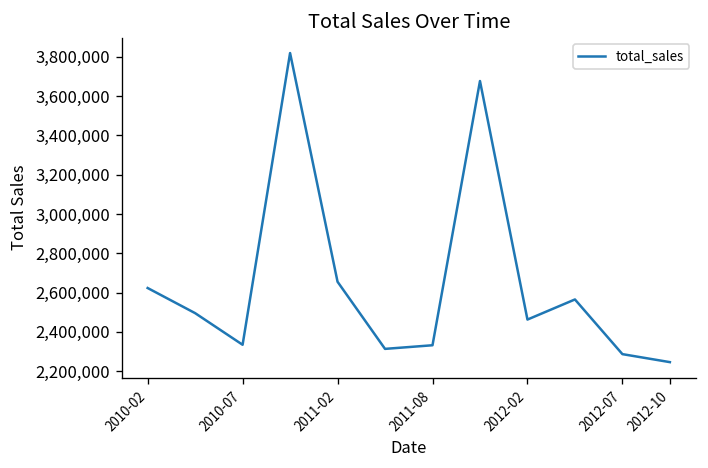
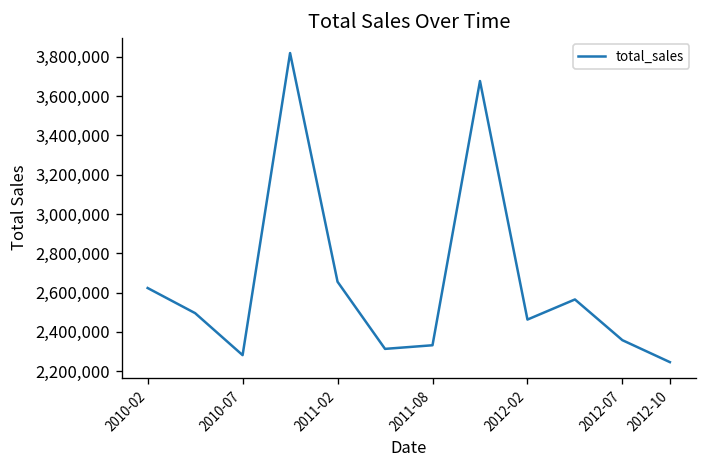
  {
    "2010-02": "2,620,000",
-   "2010-07": "2,330,000",
+   "2010-07": "2,280,000",
    "2011-02": "2,660,000",
    "2011-08": "2,330,000",
    "2012-02": "2,460,000",
-   "2012-07": "2,290,000",
+   "2012-07": "2,360,000",
    "2012-10": "2,250,000"
  }
